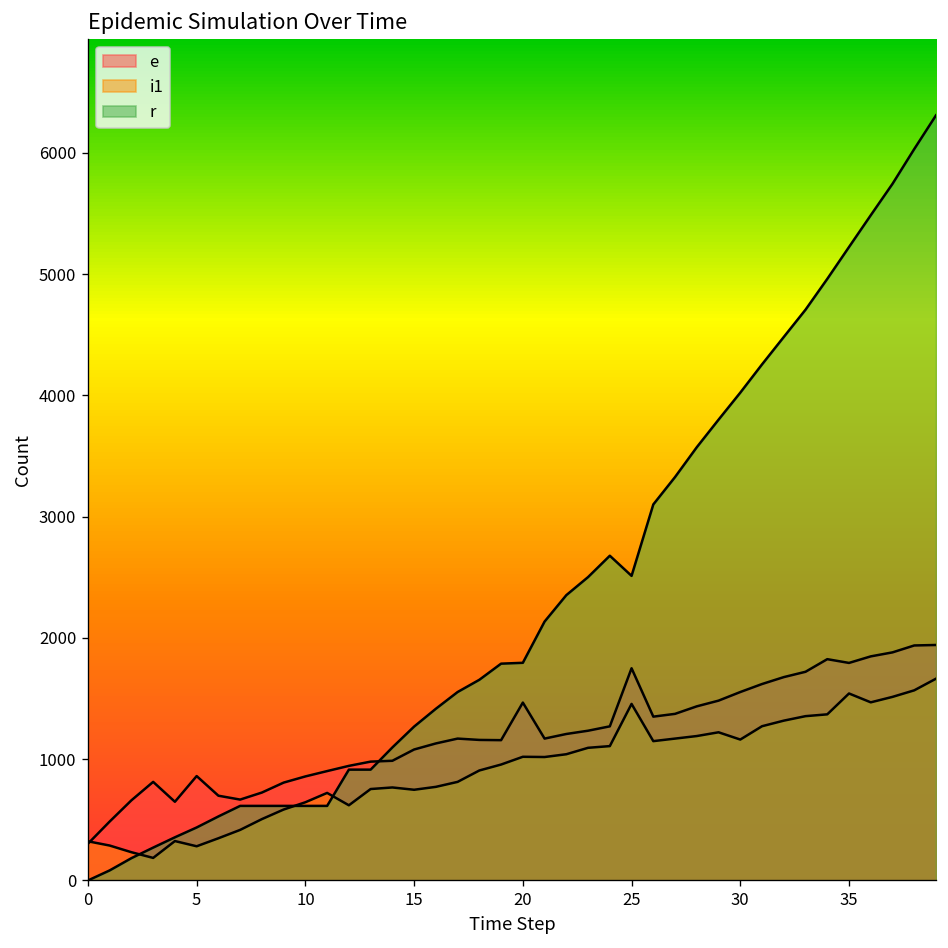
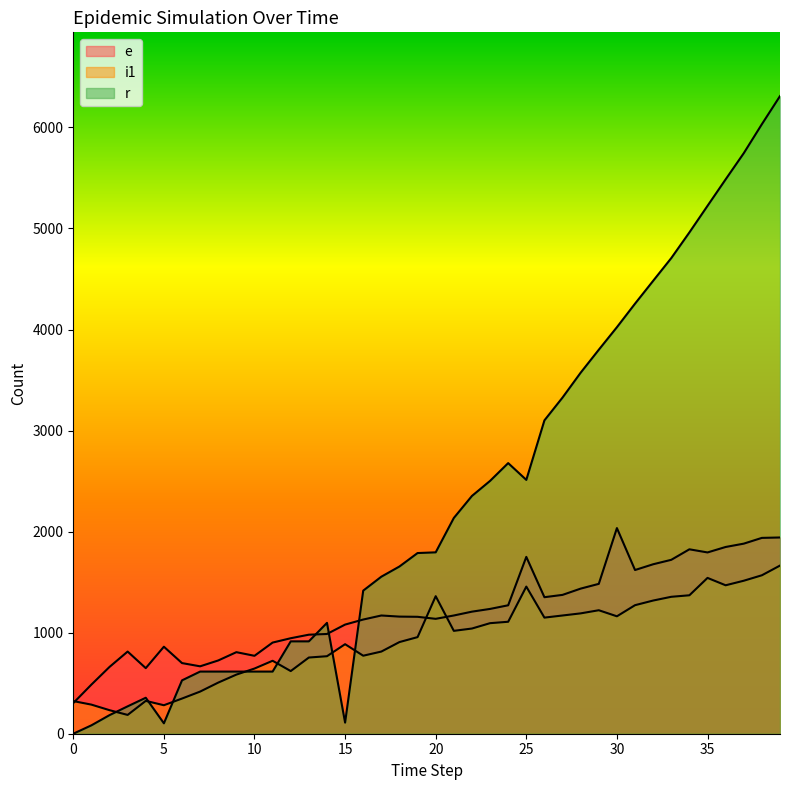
  {
    "e": {
      "5": 860,
-     "10": 860,
+     "10": 770,
      "15": 1080,
-     "20": 1470,
+     "20": 1140,
      "25": 1750,
-     "30": 1550,
+     "30": 2040,
      "35": 1790
    },
    "i1": {
      "5": 280,
      "10": 650,
-     "15": 750,
-     "20": 1020,
+     "15": 890,
+     "20": 1360,
      "25": 1460,
      "30": 1160,
      "35": 1540
    },
    "r": {
      "0": 0,
-     "5": 440,
+     "5": 100,
      "10": 620,
-     "15": 1270,
+     "15": 110,
      "20": 1800,
      "25": 2510,
      "30": 4020,
      "35": 5220
    }
  }
